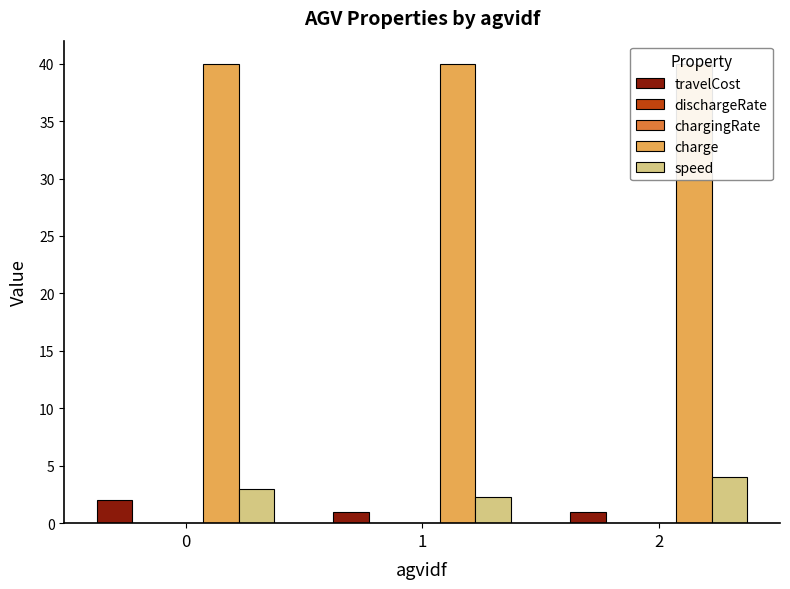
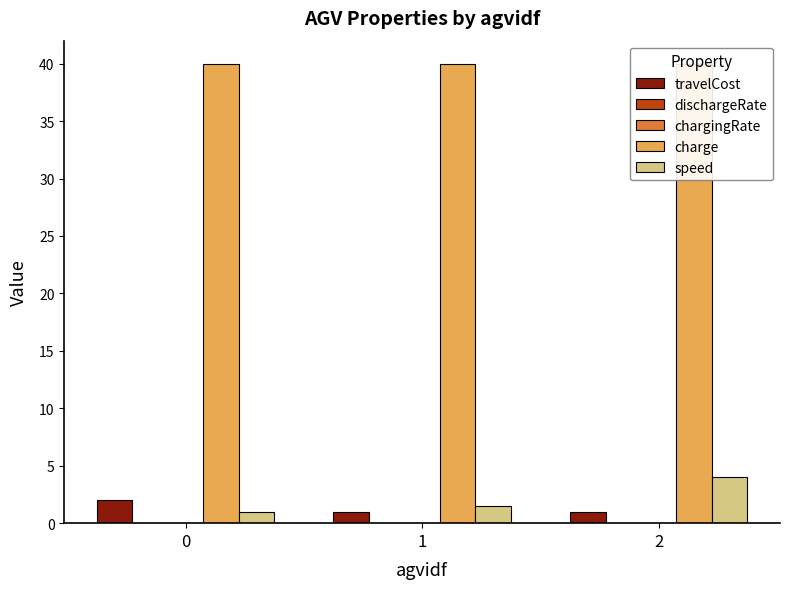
  {
    "travelCost": {
      "0": 2.0,
      "1": 1.0,
      "2": 1.0
    },
    "speed": {
-     "0": 3,
-     "1": 2.3,
+     "0": 1,
+     "1": 1.5,
      "2": 4.0
    }
  }
